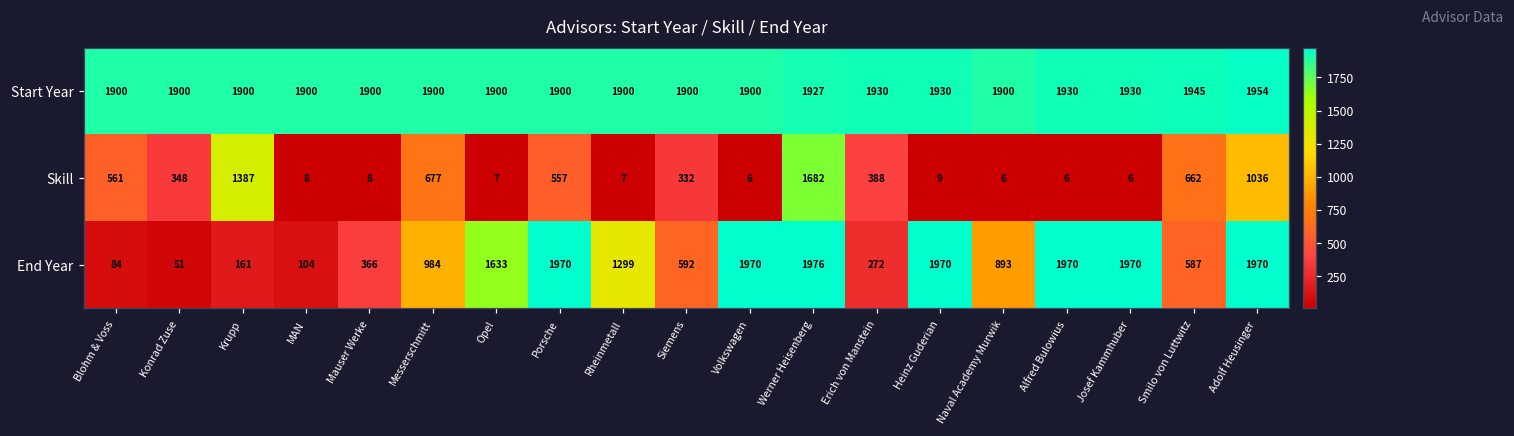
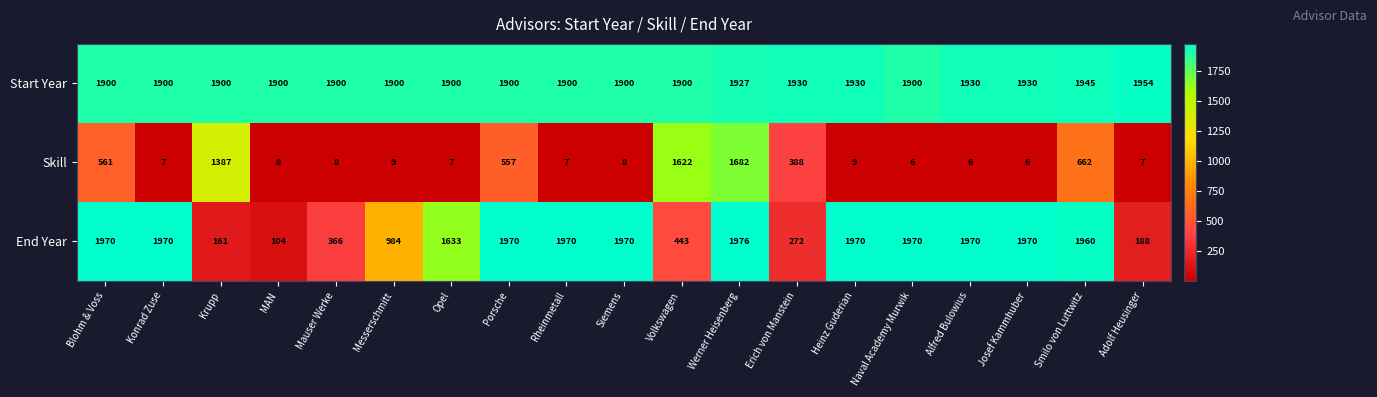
  {
    "Start Year": {
      "Blohm & Voss": 1900,
      "Konrad Zuse": 1900,
      "Krupp": 1900,
      "MAN": 1900,
      "Mauser Werke": 1900,
      "Messerschmitt": 1900,
      "Opel": 1900,
      "Porsche": 1900,
      "Rheinmetall": 1900,
      "Siemens": 1900,
      "Volkswagen": 1900,
      "Werner Heisenberg": 1927,
      "Erich von Manstein": 1930,
      "Heinz Guderian": 1930,
      "Naval Academy Murwik": 1900,
      "Alfred Bulowius": 1930,
      "Josef Kammhuber": 1930,
      "Smilo von Luttwitz": 1945,
      "Adolf Heusinger": 1954
    },
    "Skill": {
      "Blohm & Voss": 561,
-     "Konrad Zuse": 348,
+     "Konrad Zuse": 7,
      "Krupp": 1387,
      "MAN": 8,
      "Mauser Werke": 8,
-     "Messerschmitt": 677,
+     "Messerschmitt": 9,
      "Opel": 7,
      "Porsche": 557,
      "Rheinmetall": 7,
-     "Siemens": 332,
-     "Volkswagen": 6,
+     "Siemens": 8,
+     "Volkswagen": 1622,
      "Werner Heisenberg": 1682,
      "Erich von Manstein": 388,
      "Heinz Guderian": 9,
      "Naval Academy Murwik": 6,
      "Alfred Bulowius": 6,
      "Josef Kammhuber": 6,
      "Smilo von Luttwitz": 662,
-     "Adolf Heusinger": 1036
+     "Adolf Heusinger": 7
    },
    "End Year": {
-     "Blohm & Voss": 84,
-     "Konrad Zuse": 51,
+     "Blohm & Voss": 1970,
+     "Konrad Zuse": 1970,
      "Krupp": 161,
      "MAN": 104,
      "Mauser Werke": 366,
      "Messerschmitt": 984,
      "Opel": 1633,
      "Porsche": 1970,
-     "Rheinmetall": 1299,
-     "Siemens": 592,
-     "Volkswagen": 1970,
+     "Rheinmetall": 1970,
+     "Siemens": 1970,
+     "Volkswagen": 443,
      "Werner Heisenberg": 1976,
      "Erich von Manstein": 272,
      "Heinz Guderian": 1970,
-     "Naval Academy Murwik": 893,
+     "Naval Academy Murwik": 1970,
      "Alfred Bulowius": 1970,
      "Josef Kammhuber": 1970,
-     "Smilo von Luttwitz": 587,
-     "Adolf Heusinger": 1970
+     "Smilo von Luttwitz": 1960,
+     "Adolf Heusinger": 188
    }
  }
